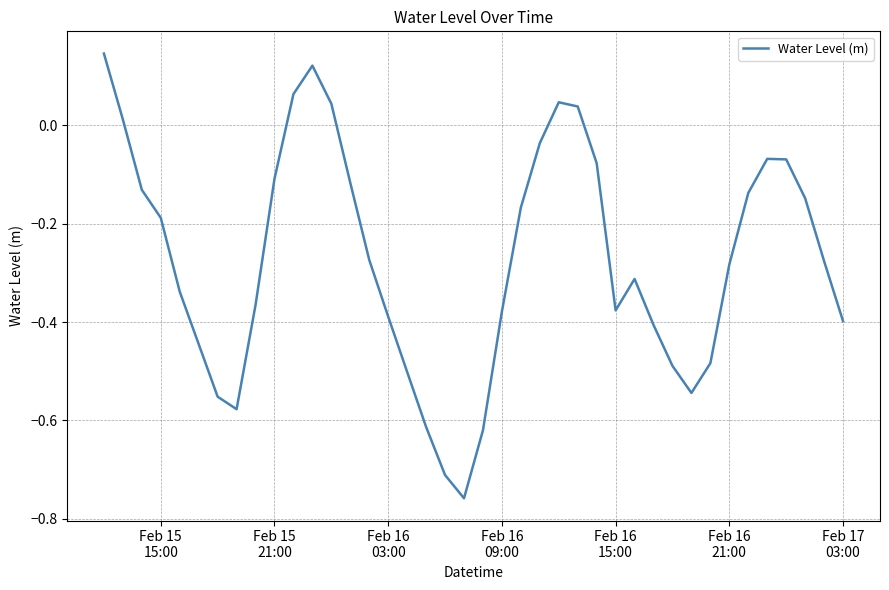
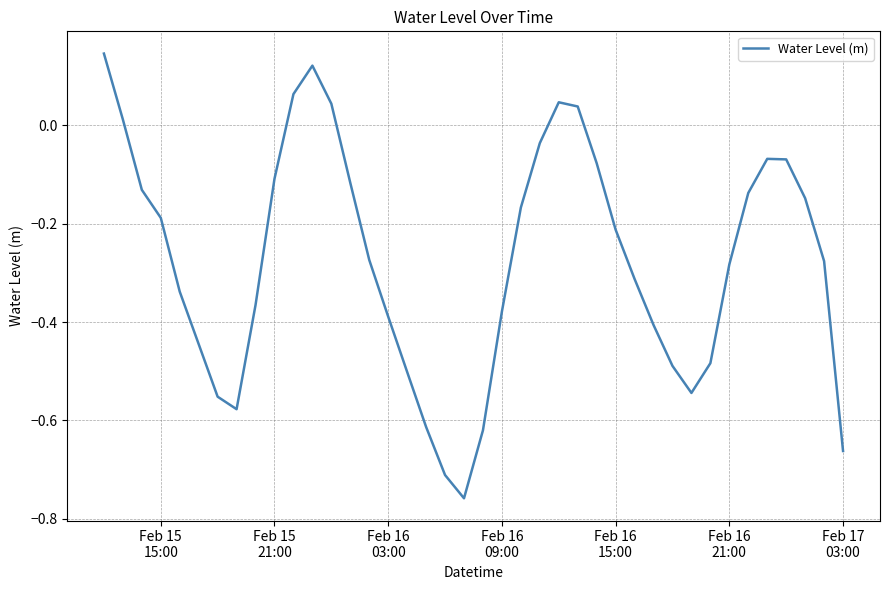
  {
    "Feb 15 15:00": -0.19,
    "Feb 15 21:00": -0.11,
    "Feb 16 03:00": -0.39,
    "Feb 16 09:00": -0.38,
-   "Feb 16 15:00": -0.38,
+   "Feb 16 15:00": -0.21,
    "Feb 16 21:00": -0.28,
-   "Feb 17 03:00": -0.40
+   "Feb 17 03:00": -0.66
  }
